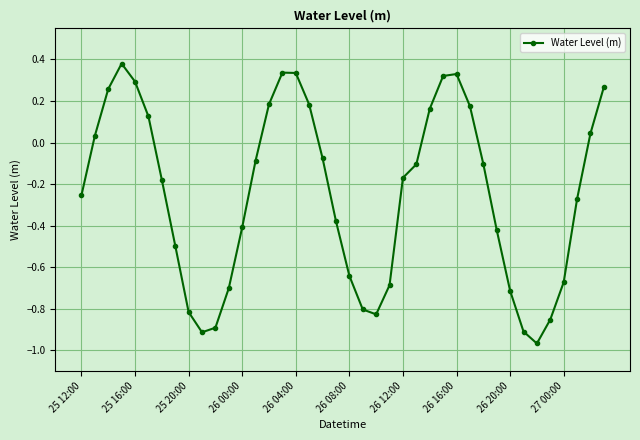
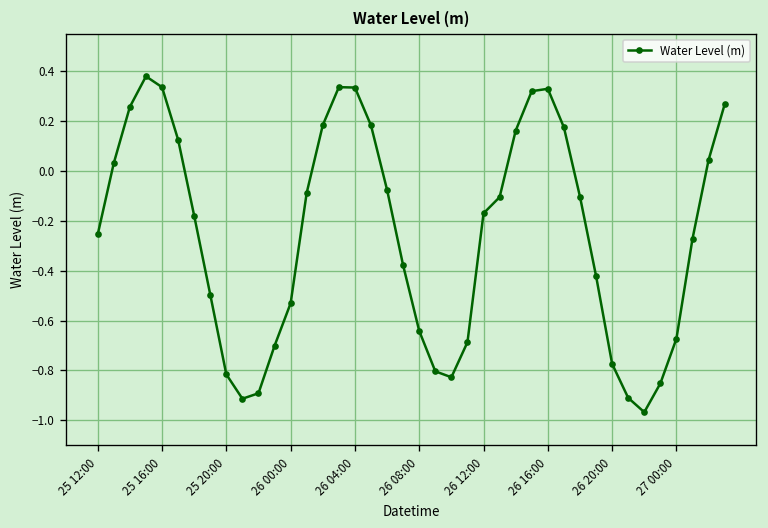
  {
    "25 12:00": -0.25,
-   "25 16:00": 0.29,
+   "25 16:00": 0.34,
    "25 20:00": -0.82,
-   "26 00:00": -0.41,
+   "26 00:00": -0.53,
    "26 04:00": 0.34,
    "26 08:00": -0.64,
    "26 12:00": -0.17,
    "26 16:00": 0.33,
-   "26 20:00": -0.71,
+   "26 20:00": -0.77,
    "27 00:00": -0.67
  }
